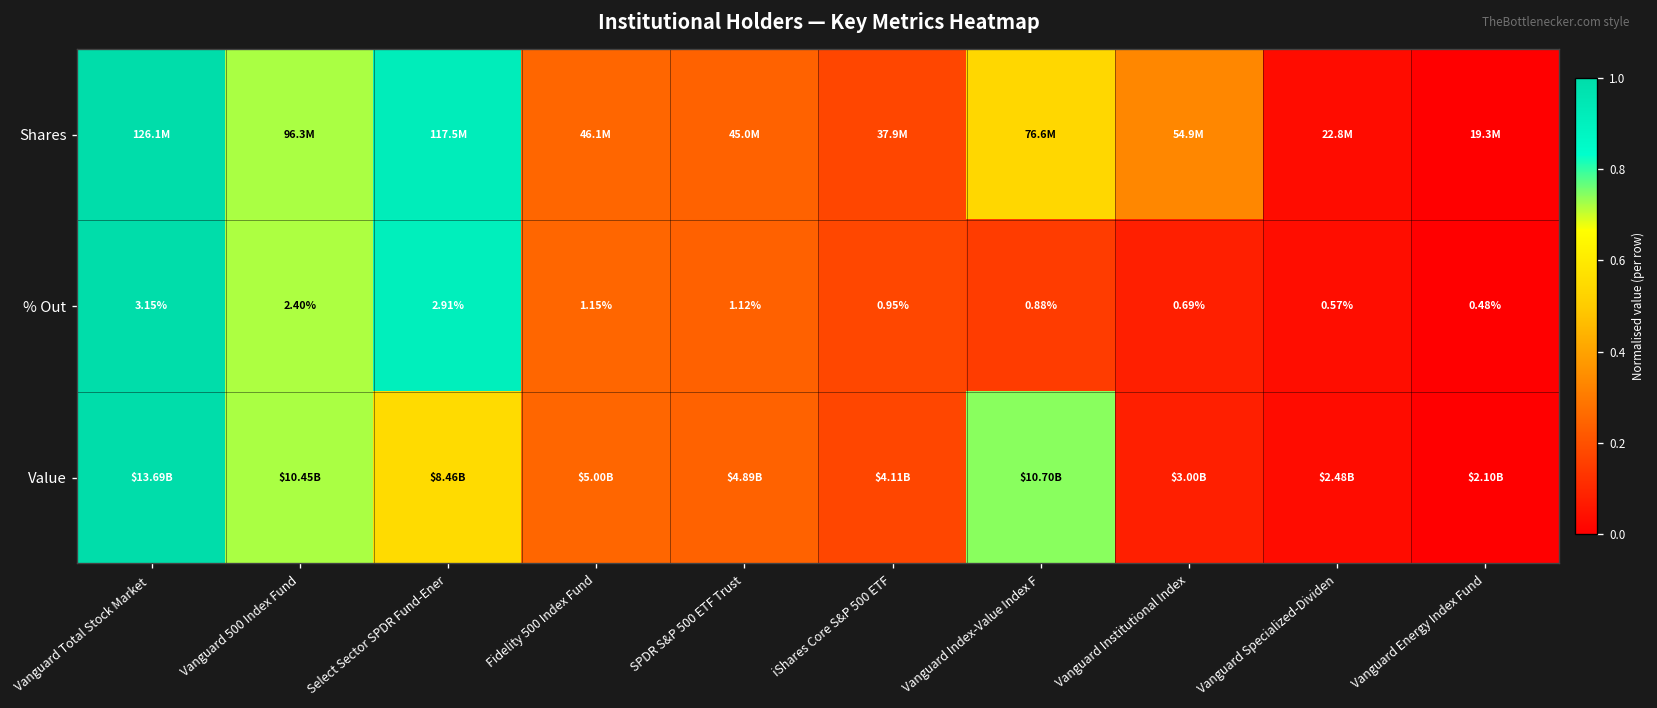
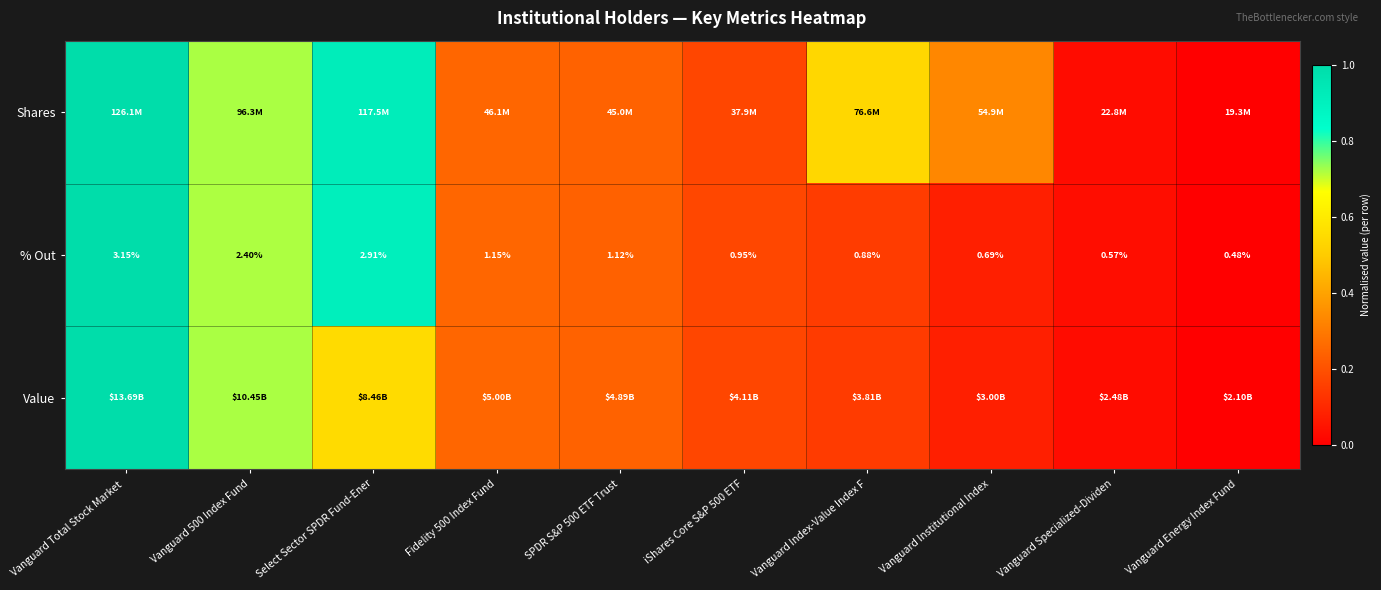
  {
    "Shares": {
      "Vanguard Total Stock Market": "126.1M",
      "Vanguard 500 Index Fund": "96.3M",
      "Select Sector SPDR Fund-Ener": "117.5M",
      "Fidelity 500 Index Fund": "46.1M",
      "SPDR S&P 500 ETF Trust": "45.0M",
      "iShares Core S&P 500 ETF": "37.9M",
      "Vanguard Index-Value Index F": "76.6M",
      "Vanguard Institutional Index": "54.9M",
      "Vanguard Specialized-Dividen": "22.8M",
      "Vanguard Energy Index Fund": "19.3M"
    },
    "% Out": {
      "Vanguard Total Stock Market": "3.15%",
      "Vanguard 500 Index Fund": "2.40%",
      "Select Sector SPDR Fund-Ener": "2.91%",
      "Fidelity 500 Index Fund": "1.15%",
      "SPDR S&P 500 ETF Trust": "1.12%",
      "iShares Core S&P 500 ETF": "0.95%",
      "Vanguard Index-Value Index F": "0.88%",
      "Vanguard Institutional Index": "0.69%",
      "Vanguard Specialized-Dividen": "0.57%",
      "Vanguard Energy Index Fund": "0.48%"
    },
    "Value": {
      "Vanguard Total Stock Market": "$13.69B",
      "Vanguard 500 Index Fund": "$10.45B",
      "Select Sector SPDR Fund-Ener": "$8.46B",
      "Fidelity 500 Index Fund": "$5.00B",
      "SPDR S&P 500 ETF Trust": "$4.89B",
      "iShares Core S&P 500 ETF": "$4.11B",
-     "Vanguard Index-Value Index F": "$10.70B",
+     "Vanguard Index-Value Index F": "$3.81B",
      "Vanguard Institutional Index": "$3.00B",
      "Vanguard Specialized-Dividen": "$2.48B",
      "Vanguard Energy Index Fund": "$2.10B"
    }
  }
